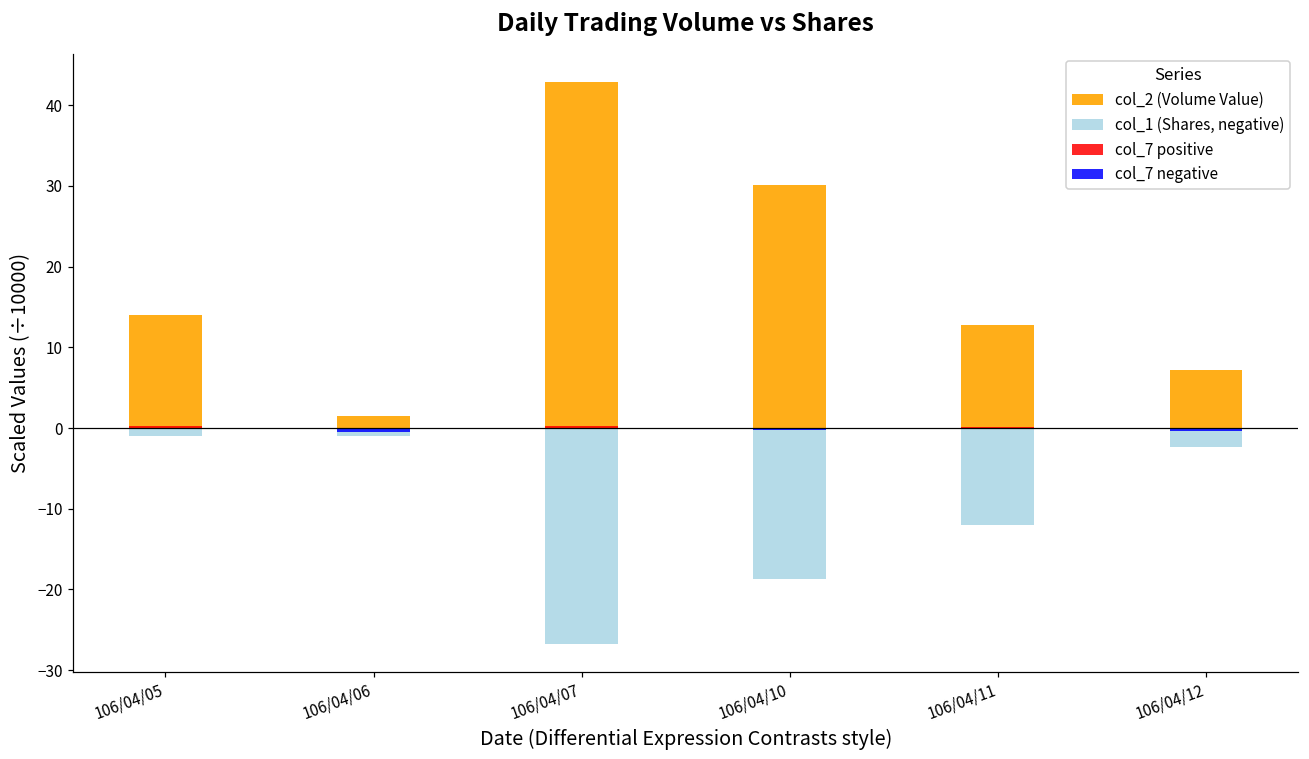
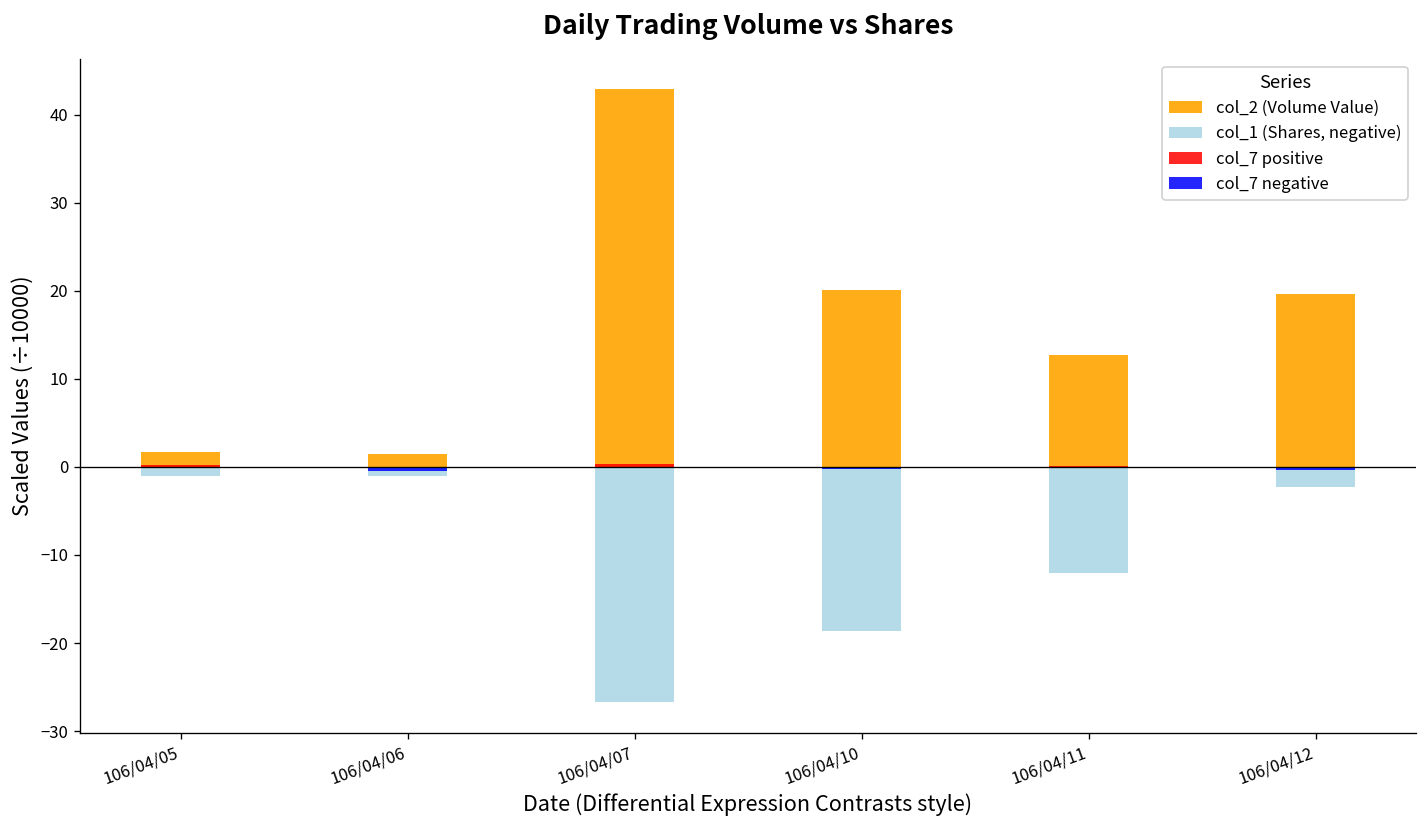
  {
    "col_2 (Volume Value)": {
-     "106/04/05": 14,
+     "106/04/05": 2,
      "106/04/06": 1,
      "106/04/07": 43,
-     "106/04/10": 30,
+     "106/04/10": 20,
      "106/04/11": 13,
-     "106/04/12": 7
+     "106/04/12": 20
    },
    "col_1 (Shares, negative)": {
      "106/04/05": -1,
      "106/04/06": -1,
      "106/04/07": -27,
      "106/04/10": -19,
      "106/04/11": -12,
      "106/04/12": -2
    }
  }
